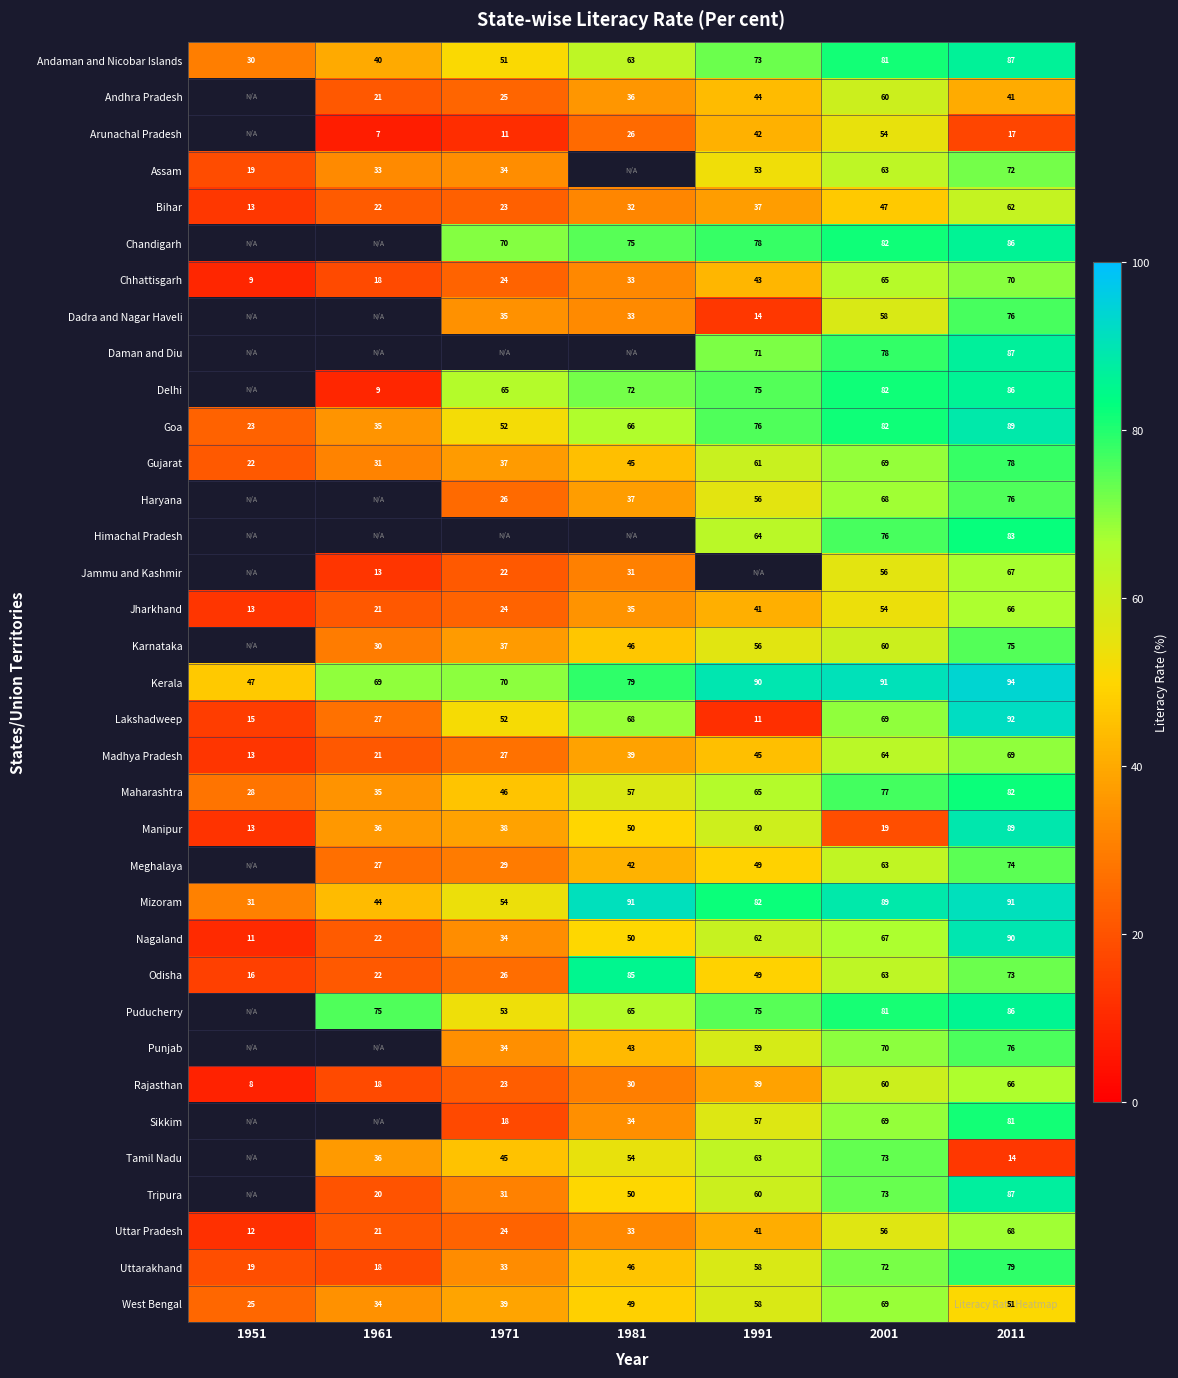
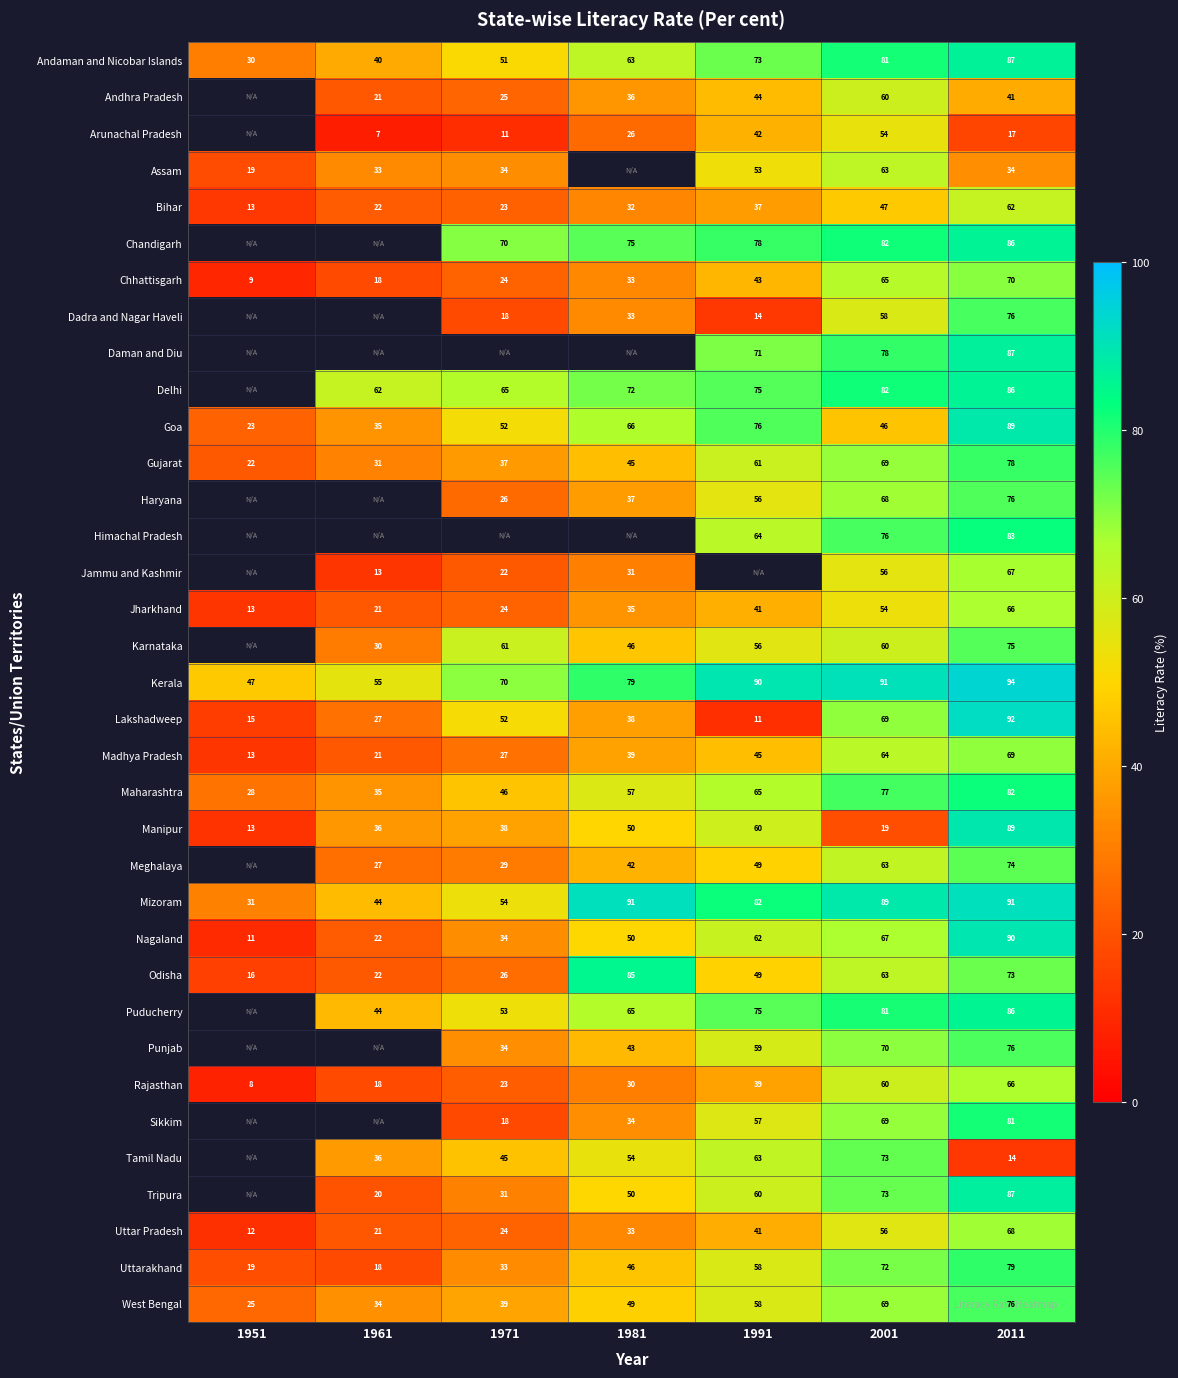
  {
    "Assam": {
      "1951": 19,
      "1961": 33,
      "1971": 34,
      "1991": 53,
      "2001": 63,
-     "2011": 72
+     "2011": 34
    },
    "Dadra and Nagar Haveli": {
-     "1971": 35,
+     "1971": 18,
      "1981": 33,
      "1991": 14,
      "2001": 58,
      "2011": 76
    },
    "Delhi": {
-     "1961": 9,
+     "1961": 62,
      "1971": 65,
      "1981": 72,
      "1991": 75,
      "2001": 82,
      "2011": 86
    },
    "Goa": {
      "1951": 23,
      "1961": 35,
      "1971": 52,
      "1981": 66,
      "1991": 76,
-     "2001": 82,
+     "2001": 46,
      "2011": 89
    },
    "Karnataka": {
      "1961": 30,
-     "1971": 37,
+     "1971": 61,
      "1981": 46,
      "1991": 56,
      "2001": 60,
      "2011": 75
    },
    "Kerala": {
      "1951": 47,
-     "1961": 69,
+     "1961": 55,
      "1971": 70,
      "1981": 79,
      "1991": 90,
      "2001": 91,
      "2011": 94
    },
    "Lakshadweep": {
      "1951": 15,
      "1961": 27,
      "1971": 52,
-     "1981": 68,
+     "1981": 38,
      "1991": 11,
      "2001": 69,
      "2011": 92
    },
    "Puducherry": {
-     "1961": 75,
+     "1961": 44,
      "1971": 53,
      "1981": 65,
      "1991": 75,
      "2001": 81,
      "2011": 86
    },
    "West Bengal": {
      "1951": 25,
      "1961": 34,
      "1971": 39,
      "1981": 49,
      "1991": 58,
      "2001": 69,
-     "2011": 51
+     "2011": 76
    }
  }
